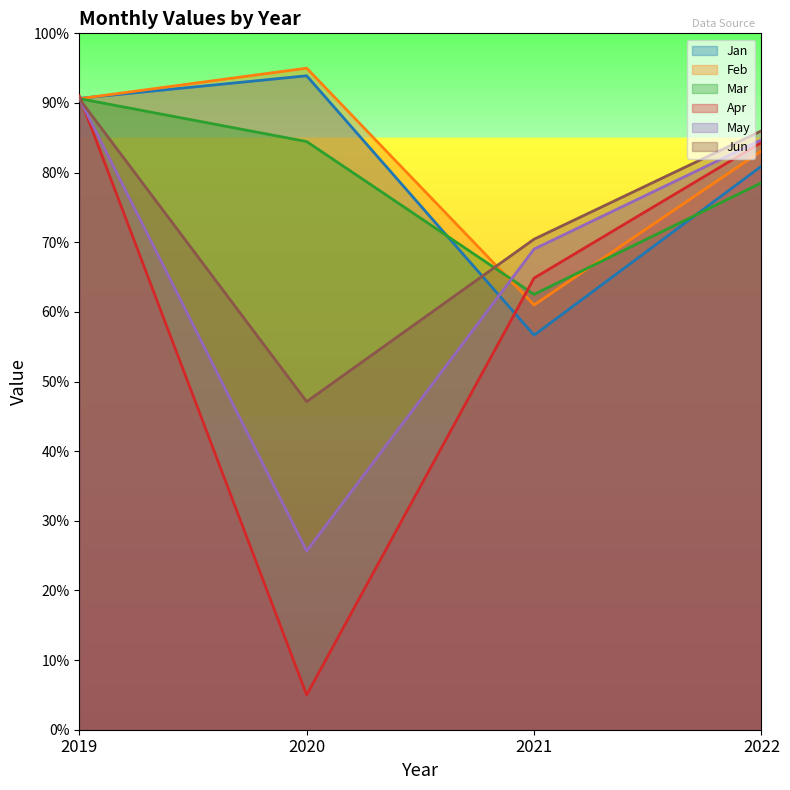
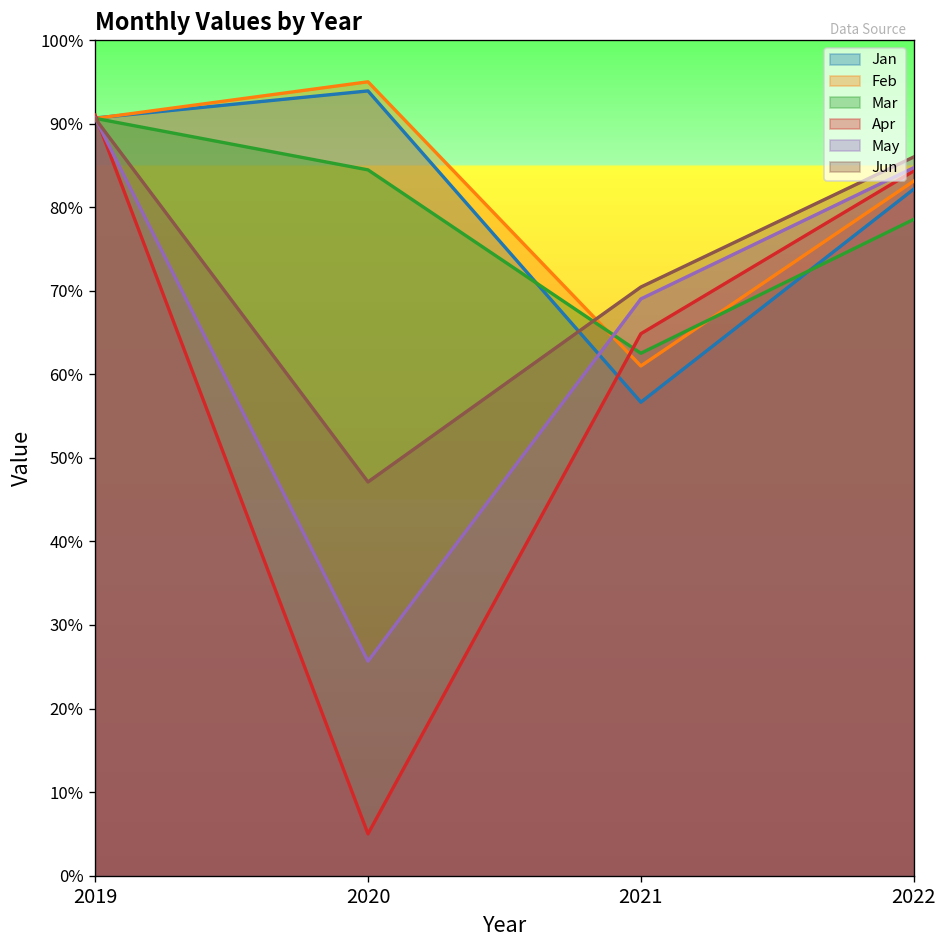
  {
    "Jan": {
      "2020": "94%",
      "2021": "57%",
-     "2022": "81%"
+     "2022": "82%"
    },
    "Mar": {
      "2020": "84%",
      "2021": "63%",
      "2022": "79%"
    },
    "May": {
      "2020": "26%",
      "2021": "69%",
      "2022": "85%"
    }
  }
